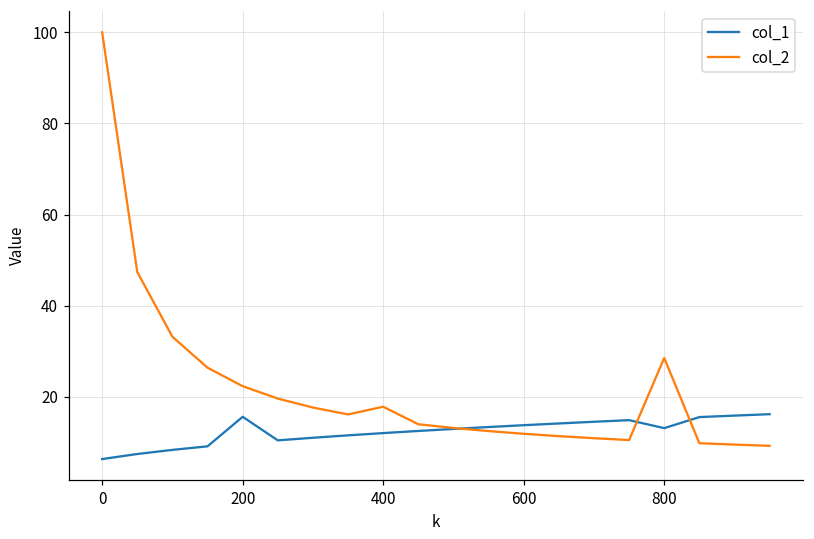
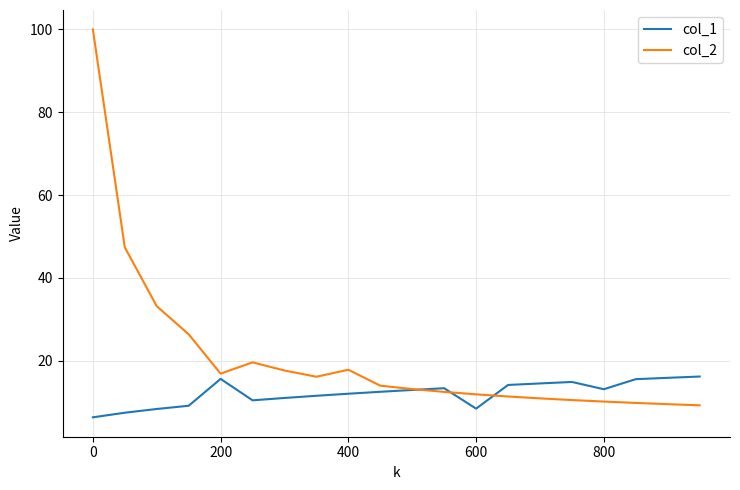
  {
    "col_1": {
      "0": 6,
      "200": 16,
      "400": 12,
-     "600": 14,
+     "600": 8,
      "800": 13
    },
    "col_2": {
      "0": 100,
-     "200": 22,
+     "200": 17,
      "400": 18,
      "600": 12,
-     "800": 29
+     "800": 10
    }
  }
